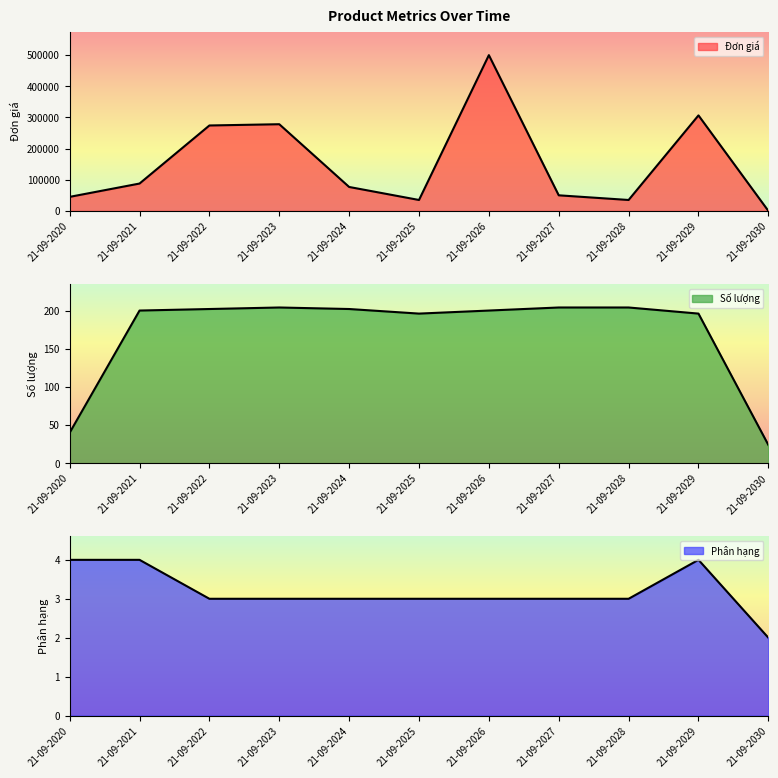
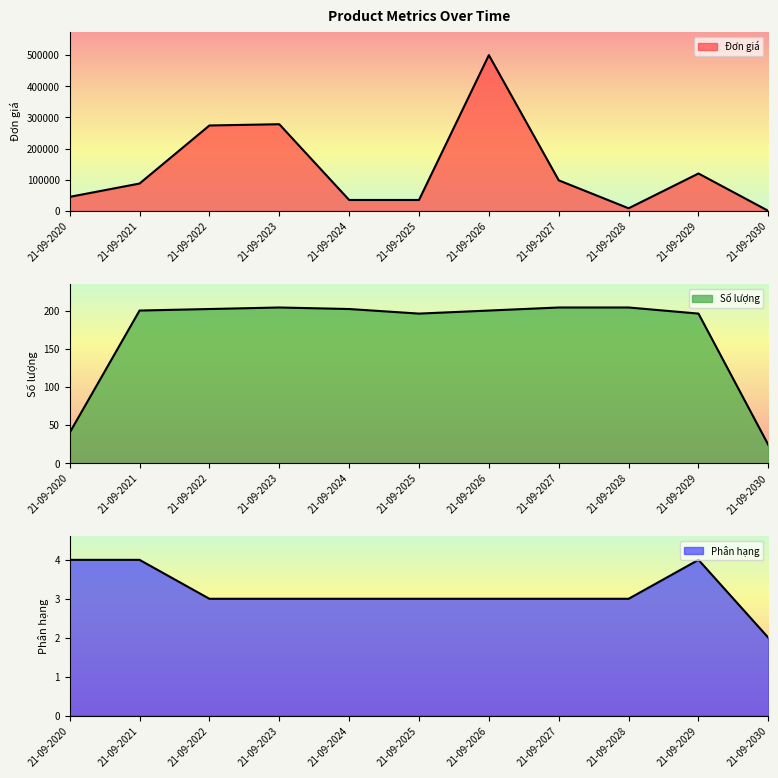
  {
    "Product Metrics Over Time": {
      "21-09-2020": 50000,
      "21-09-2021": 90000,
      "21-09-2022": 270000,
      "21-09-2023": 280000,
-     "21-09-2024": 80000,
+     "21-09-2024": 40000,
      "21-09-2025": 40000,
      "21-09-2026": 500000,
-     "21-09-2027": 50000,
-     "21-09-2028": 40000,
-     "21-09-2029": 310000,
+     "21-09-2027": 100000,
+     "21-09-2028": 10000,
+     "21-09-2029": 120000,
      "21-09-2030": 0
    }
  }
